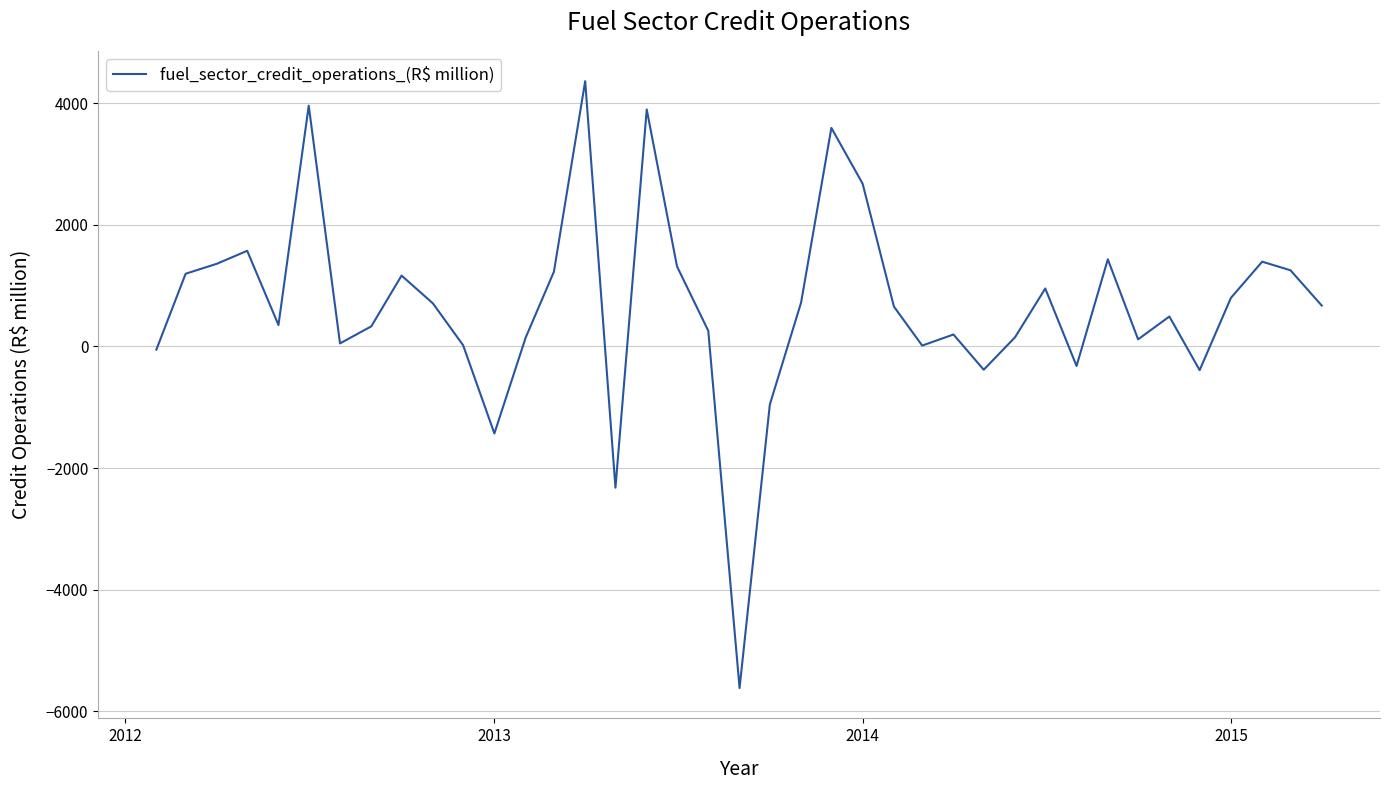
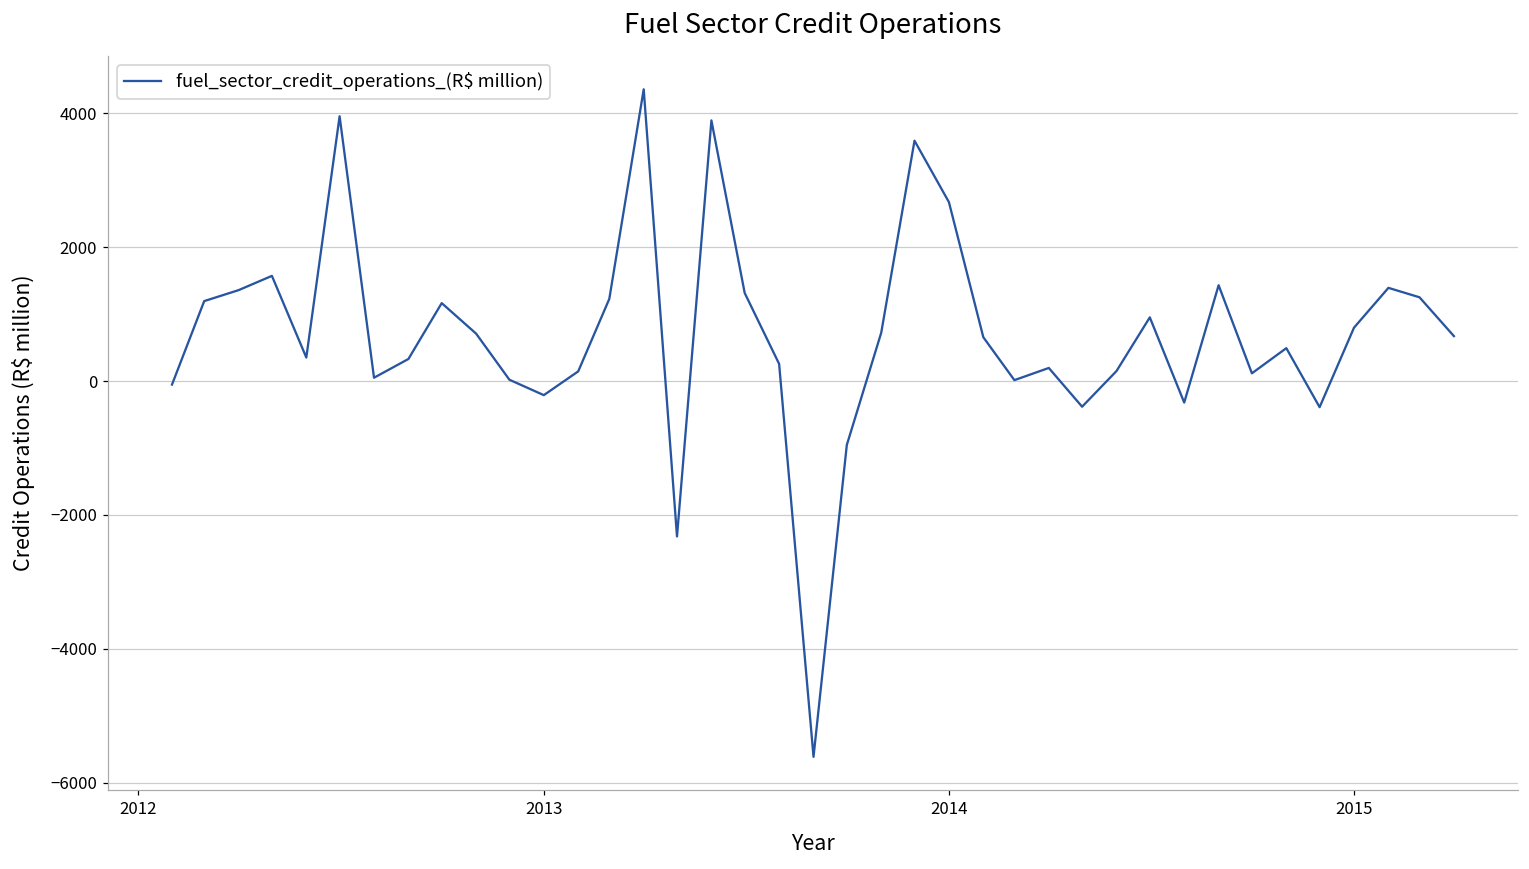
  {
-   "2013": -1400,
+   "2013": -200,
    "2014": 2700,
    "2015": 800
  }
